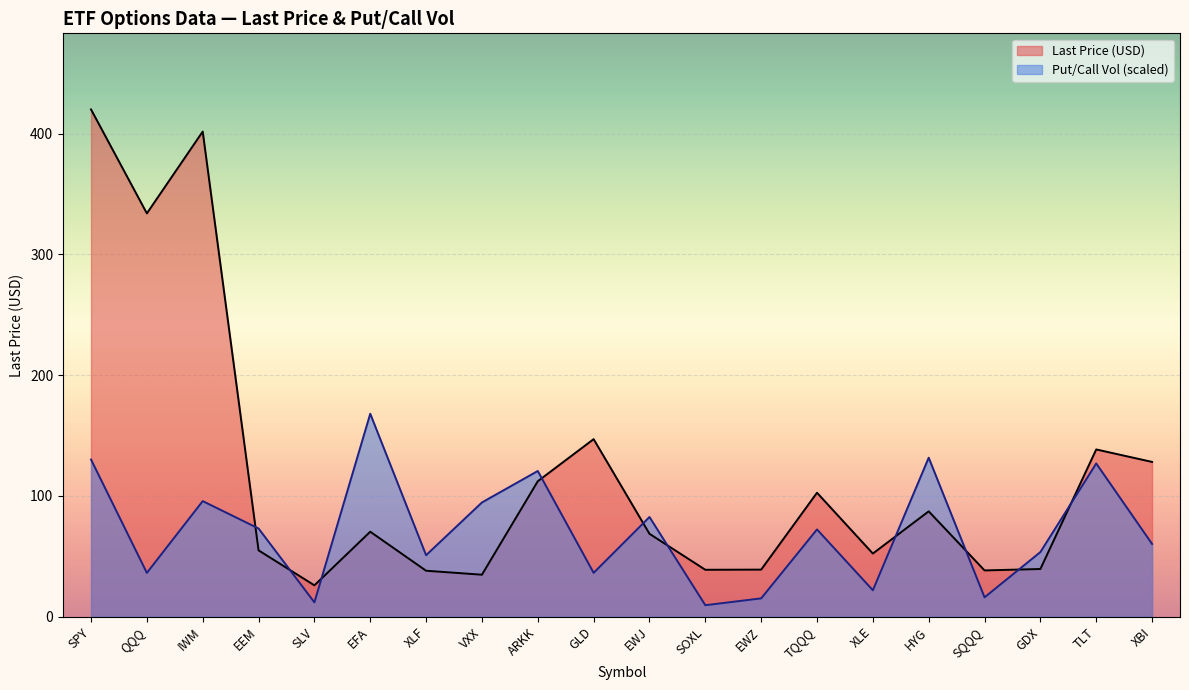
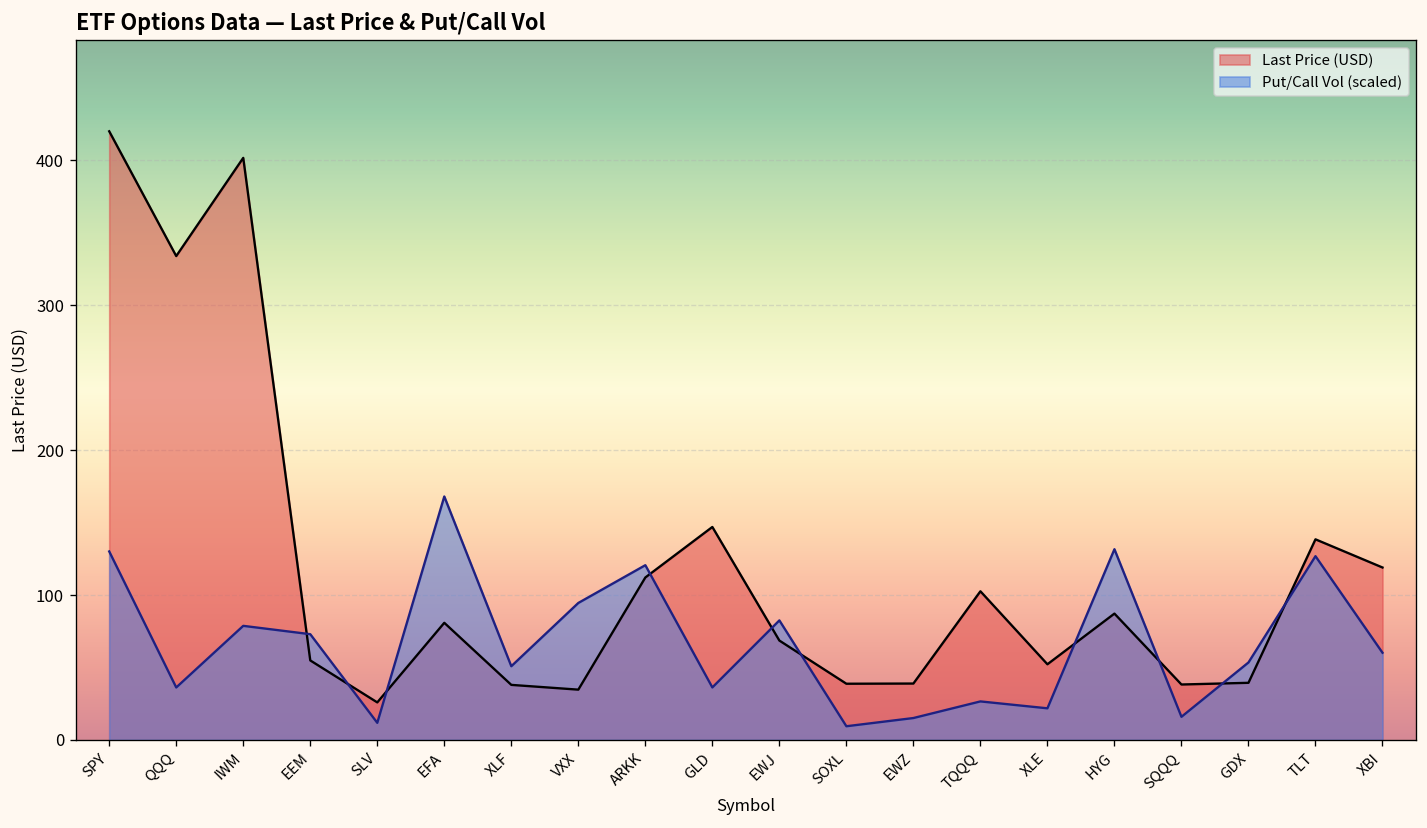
  {
    "Last Price (USD)": {
      "SPY": 420,
      "QQQ": 334,
      "IWM": 402,
      "EEM": 55,
      "SLV": 26,
-     "EFA": 70,
+     "EFA": 81,
      "XLF": 38,
      "VXX": 35,
      "ARKK": 112,
      "GLD": 147,
      "EWJ": 69,
      "SOXL": 39,
      "EWZ": 39,
      "TQQQ": 103,
      "XLE": 52,
      "HYG": 87,
      "SQQQ": 38,
      "GDX": 39,
      "TLT": 138,
-     "XBI": 128
+     "XBI": 119
    },
    "Put/Call Vol (scaled)": {
      "SPY": 130,
      "QQQ": 36,
-     "IWM": 96,
+     "IWM": 79,
      "EEM": 73,
      "SLV": 12,
      "EFA": 168,
      "XLF": 51,
      "VXX": 95,
      "ARKK": 121,
      "GLD": 36,
      "EWJ": 82,
      "SOXL": 9,
      "EWZ": 15,
-     "TQQQ": 72,
+     "TQQQ": 27,
      "XLE": 22,
      "HYG": 132,
      "SQQQ": 16,
      "GDX": 53,
      "TLT": 127,
      "XBI": 60
    }
  }
